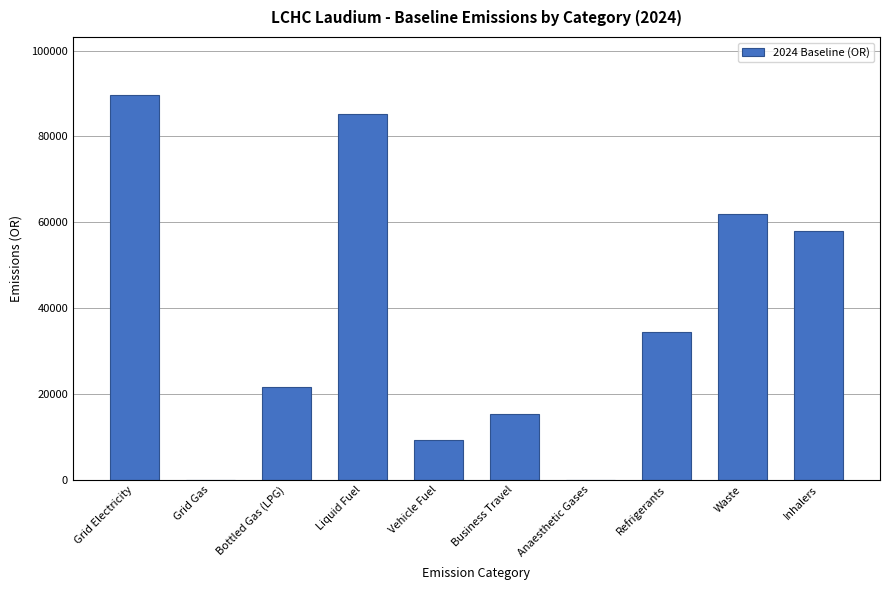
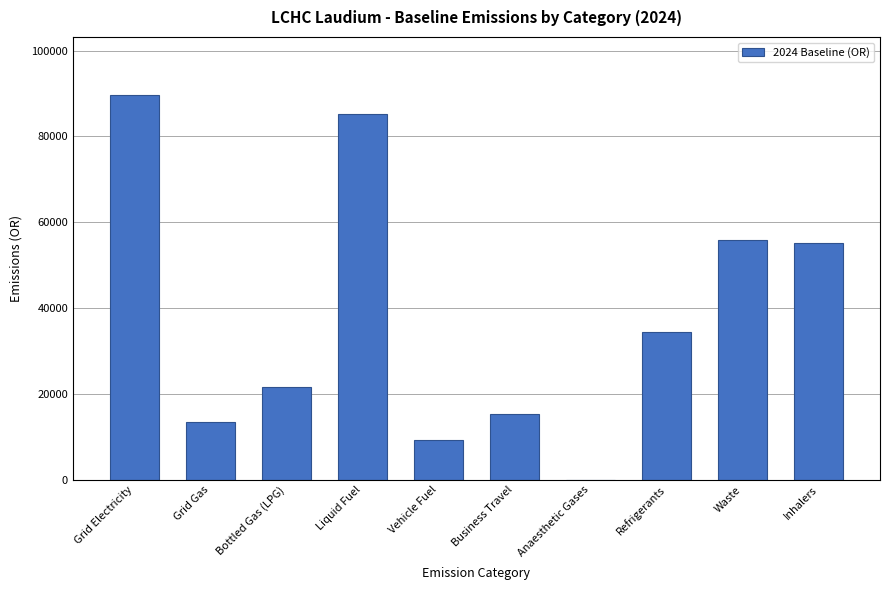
  {
    "Grid Electricity": 90000,
-   "Grid Gas": 0,
+   "Grid Gas": 13000,
    "Bottled Gas (LPG)": 22000,
    "Liquid Fuel": 85000,
    "Vehicle Fuel": 9000,
    "Business Travel": 15000,
    "Anaesthetic Gases": 0,
    "Refrigerants": 34000,
-   "Waste": 62000,
-   "Inhalers": 58000
+   "Waste": 56000,
+   "Inhalers": 55000
  }
